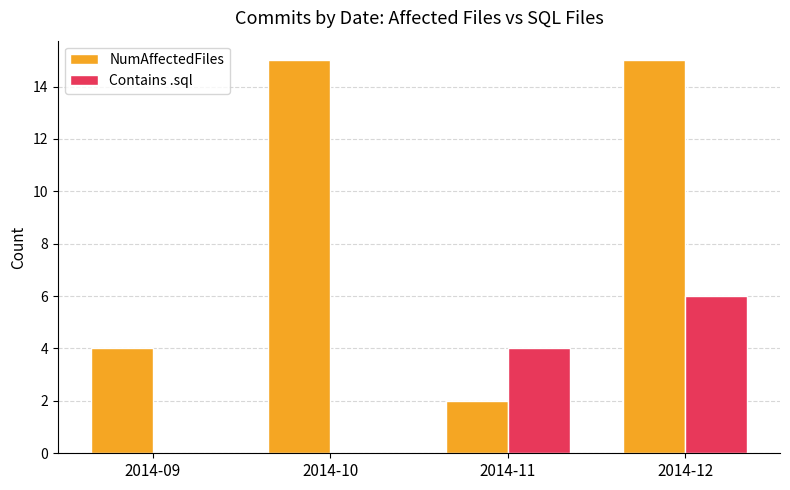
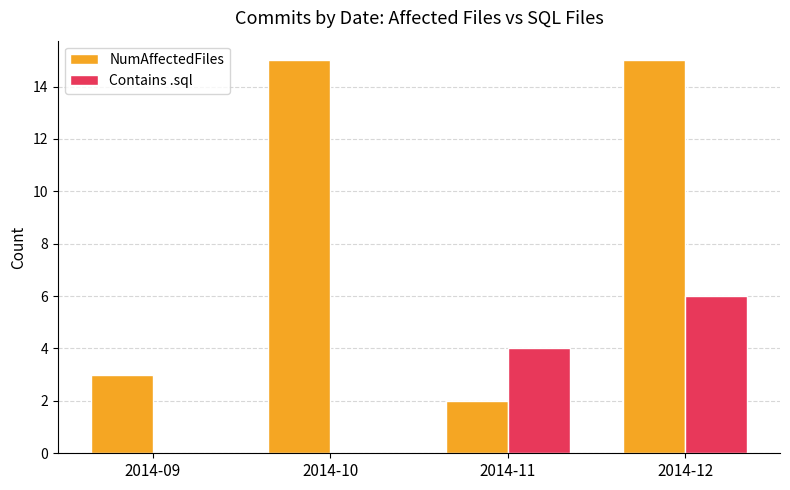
  {
    "NumAffectedFiles": {
-     "2014-09": 4,
+     "2014-09": 3,
      "2014-10": 15,
      "2014-11": 2,
      "2014-12": 15
    },
    "Contains .sql": {
      "2014-09": 0,
      "2014-10": 0,
      "2014-11": 4,
      "2014-12": 6
    }
  }
